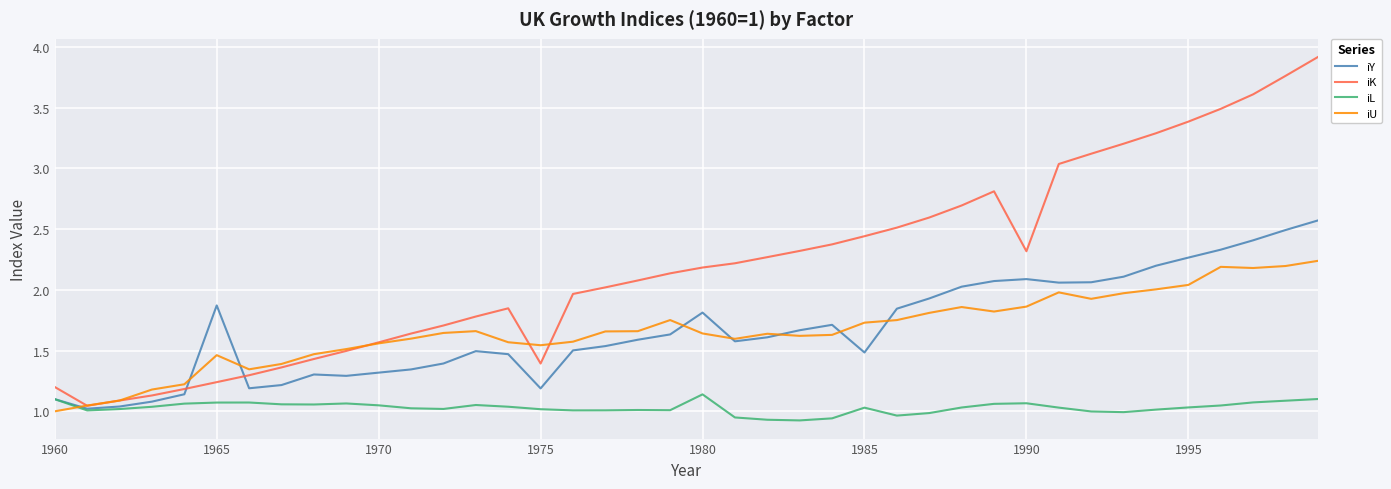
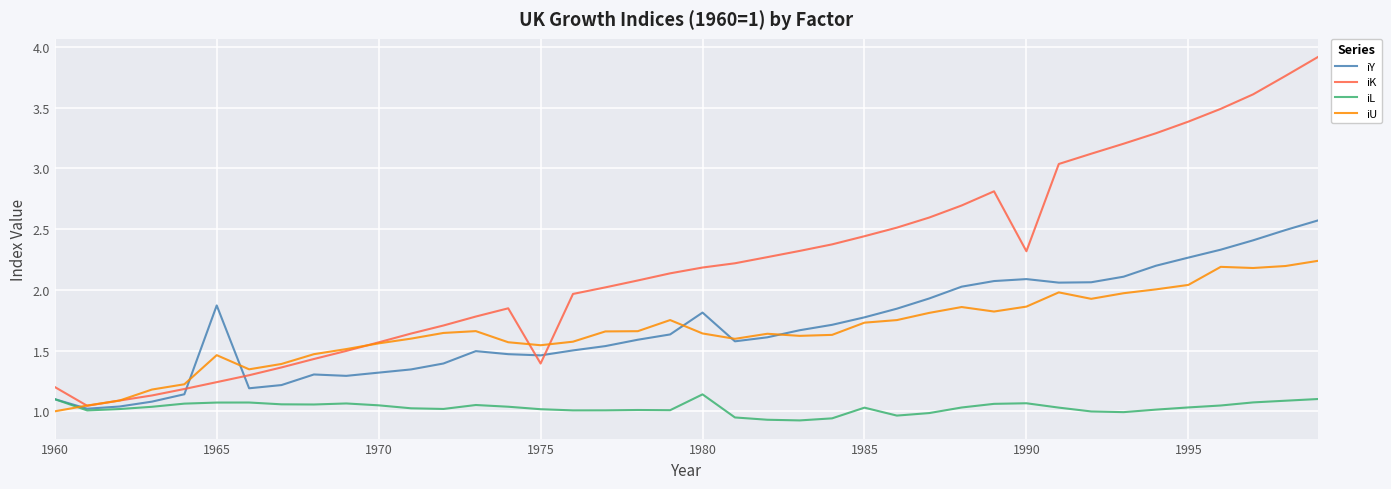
  {
    "iY": {
      "1965": 1.87,
      "1970": 1.32,
-     "1975": 1.19,
+     "1975": 1.46,
      "1980": 1.81,
-     "1985": 1.48,
+     "1985": 1.77,
      "1990": 2.09,
      "1995": 2.27
    },
    "iK": {
      "1960": 1.20,
      "1965": 1.24,
      "1975": 1.39,
      "1980": 2.18,
      "1985": 2.44,
      "1990": 2.32,
      "1995": 3.38
    },
    "iL": {
      "1965": 1.07,
      "1970": 1.05,
      "1975": 1.02,
      "1980": 1.14,
      "1985": 1.03,
      "1990": 1.07,
      "1995": 1.03
    },
    "iU": {
      "1960": 1.00,
      "1965": 1.46,
      "1975": 1.54,
      "1980": 1.64,
      "1985": 1.73,
      "1990": 1.86,
      "1995": 2.04
    }
  }
